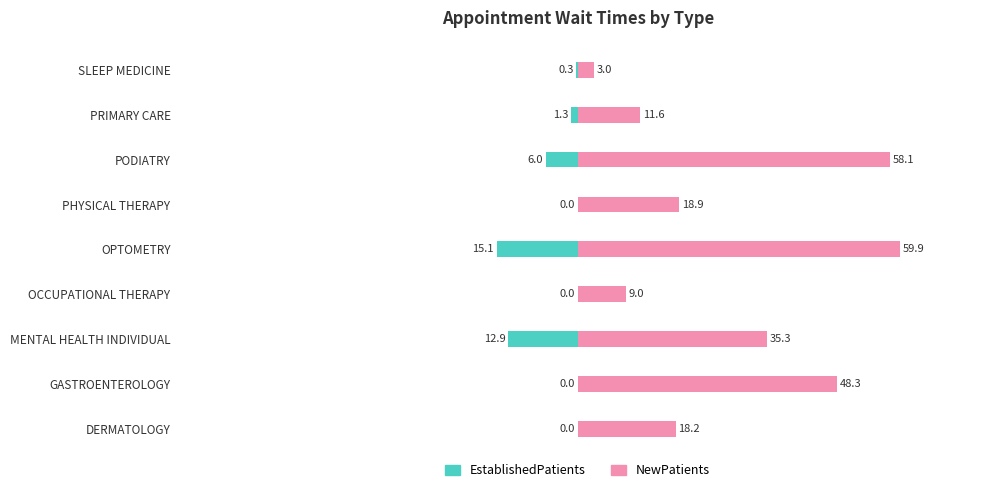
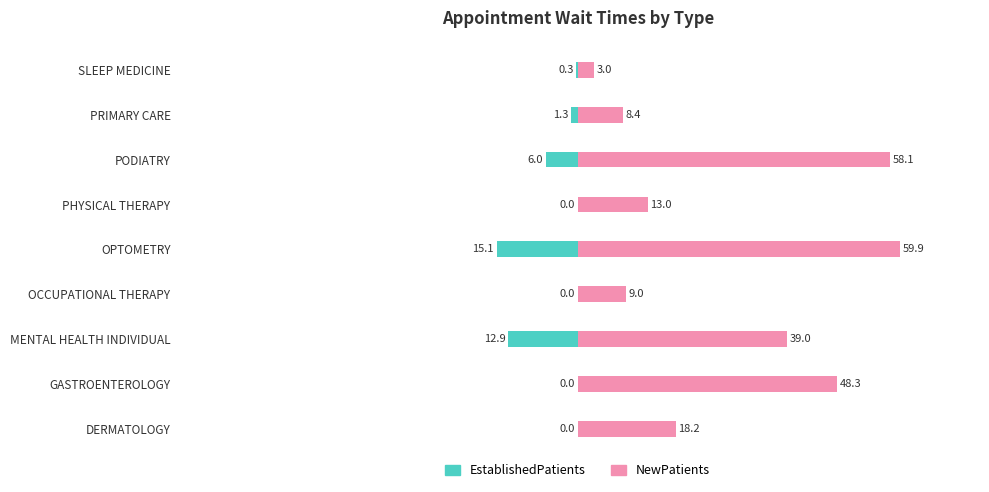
  {
    "EstablishedPatients": {
      "PHYSICAL THERAPY": 0.0,
      "OCCUPATIONAL THERAPY": 0.0,
      "GASTROENTEROLOGY": 0.0,
      "DERMATOLOGY": 0.0
    },
    "NewPatients": {
      "SLEEP MEDICINE": 3.0,
-     "PRIMARY CARE": 11.6,
+     "PRIMARY CARE": 8.4,
      "PODIATRY": 58.1,
-     "PHYSICAL THERAPY": 18.9,
+     "PHYSICAL THERAPY": 13.0,
      "OPTOMETRY": 59.9,
      "OCCUPATIONAL THERAPY": 9.0,
-     "MENTAL HEALTH INDIVIDUAL": 35.3,
+     "MENTAL HEALTH INDIVIDUAL": 39.0,
      "GASTROENTEROLOGY": 48.3,
      "DERMATOLOGY": 18.2
    }
  }
